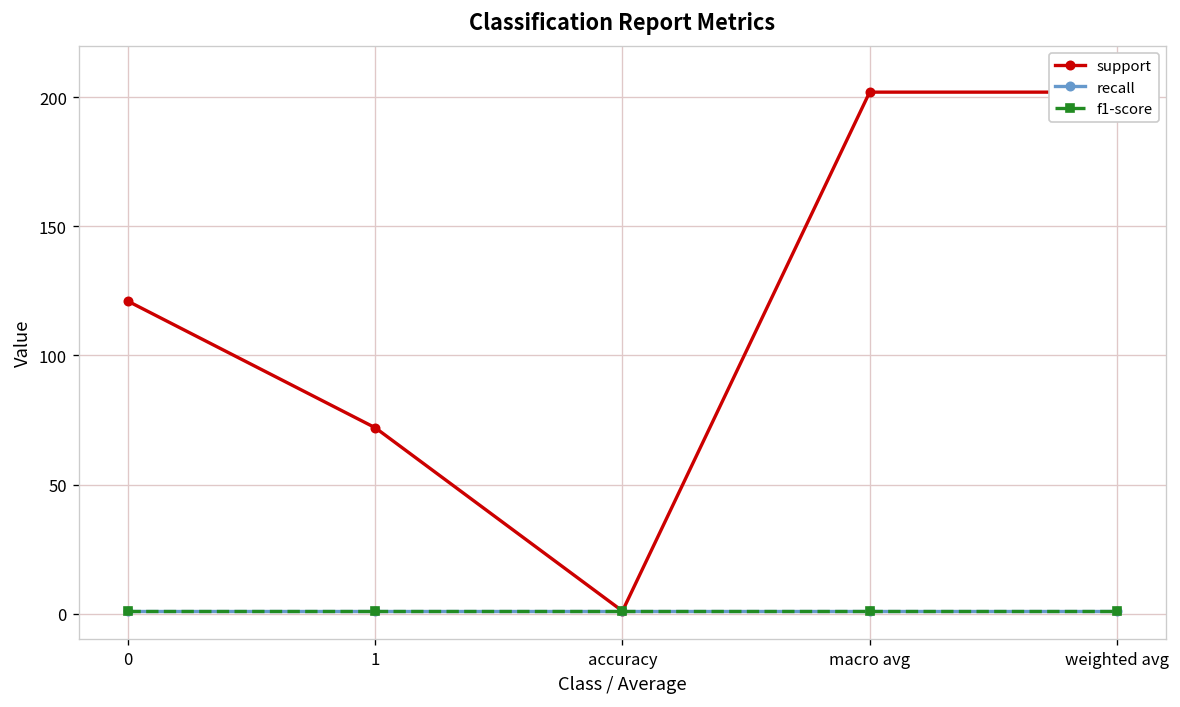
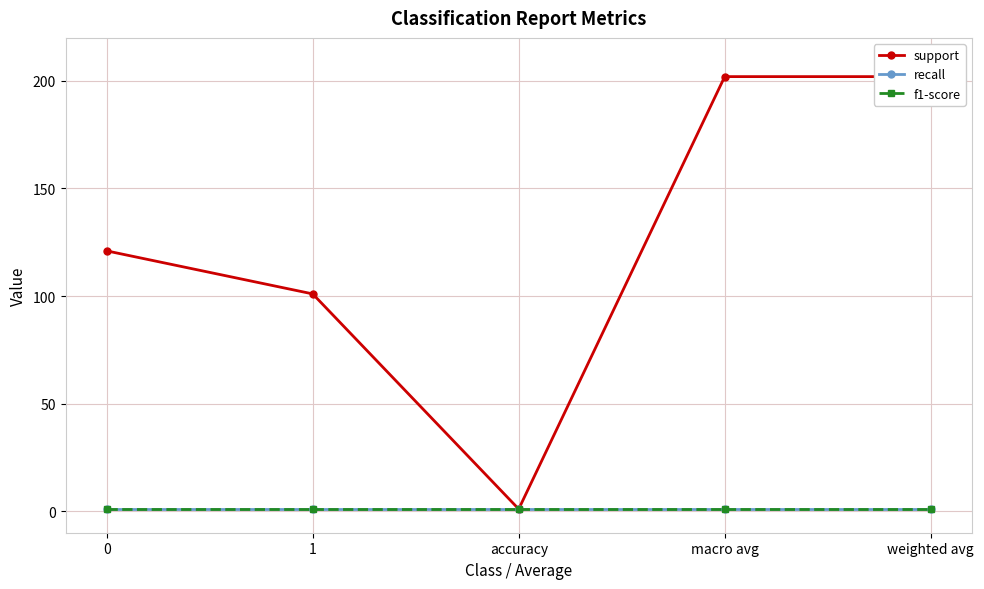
  {
    "support": {
      "0": 121,
-     "1": 72,
+     "1": 101,
      "macro avg": 202
    },
    "f1-score": {
      "0": 1,
      "1": 1,
      "macro avg": 1,
      "weighted avg": 1
    }
  }
